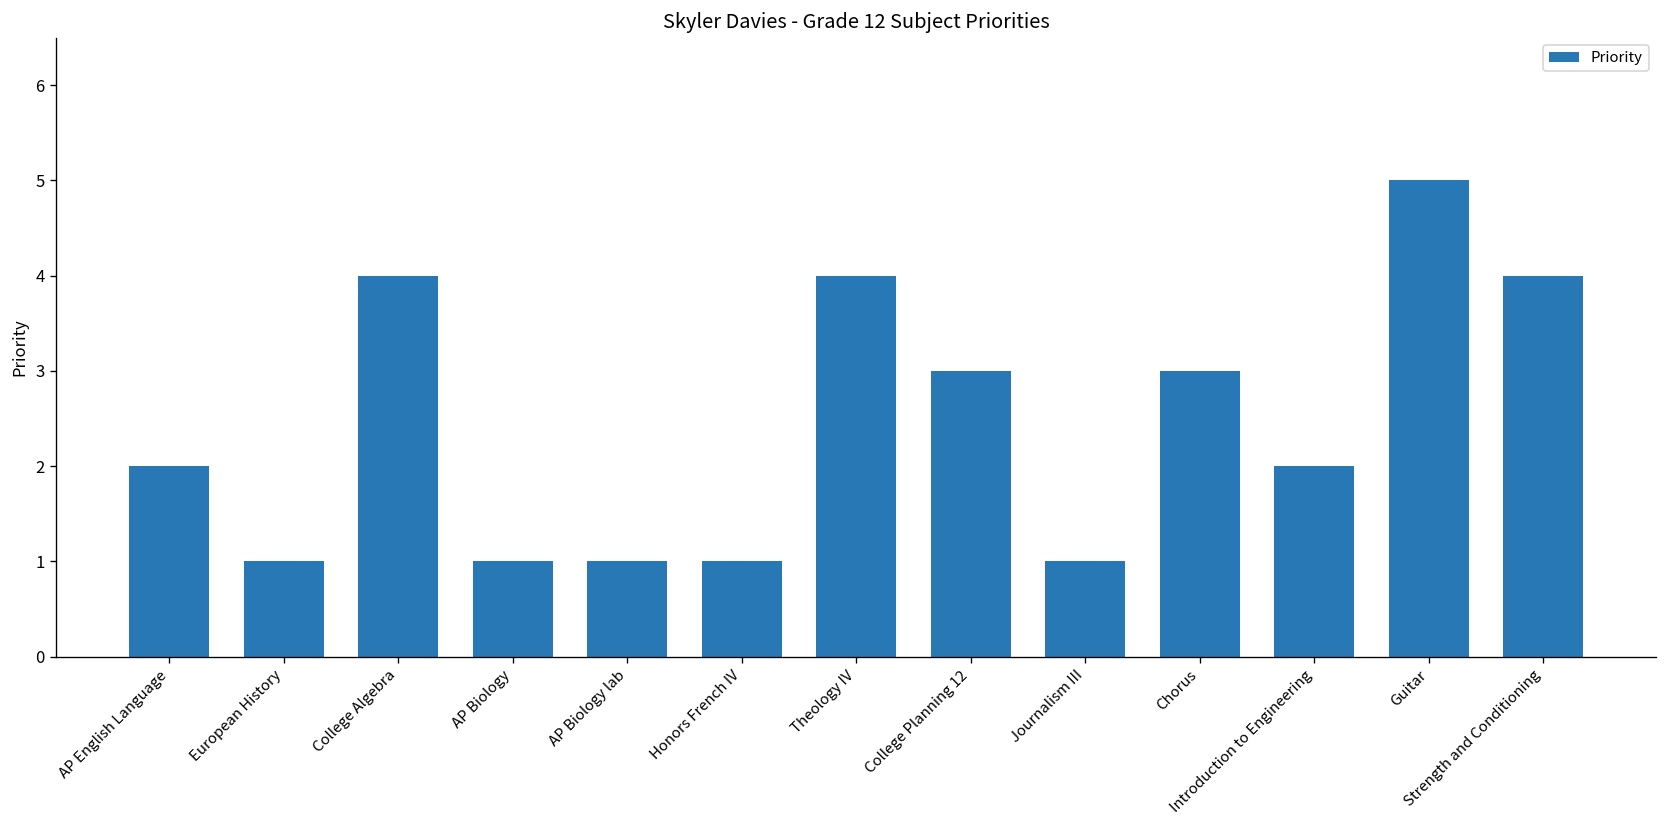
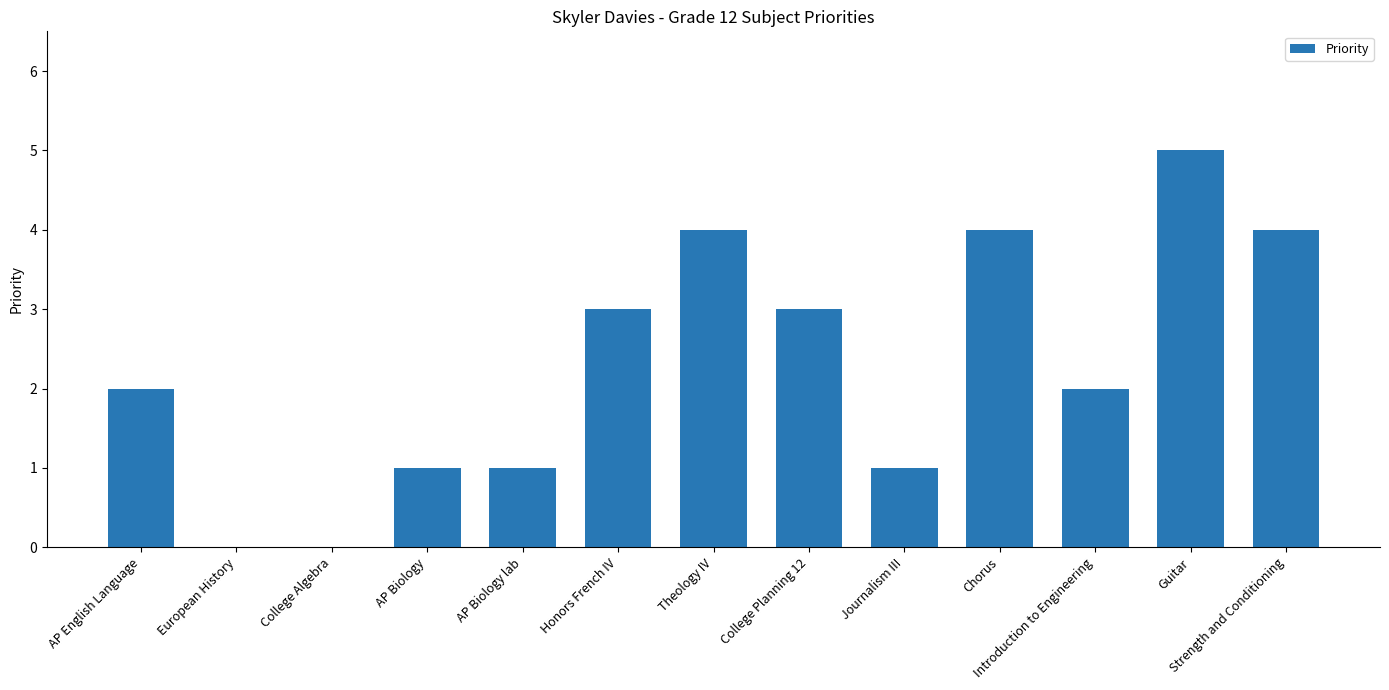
  {
    "AP English Language": 2,
-   "European History": 1,
-   "College Algebra": 4,
+   "European History": 0,
+   "College Algebra": 0,
    "AP Biology": 1,
    "AP Biology lab": 1,
-   "Honors French IV": 1,
+   "Honors French IV": 3,
    "Theology IV": 4,
    "College Planning 12": 3,
    "Journalism III": 1,
-   "Chorus": 3,
+   "Chorus": 4,
    "Introduction to Engineering": 2,
    "Guitar": 5,
    "Strength and Conditioning": 4
  }
